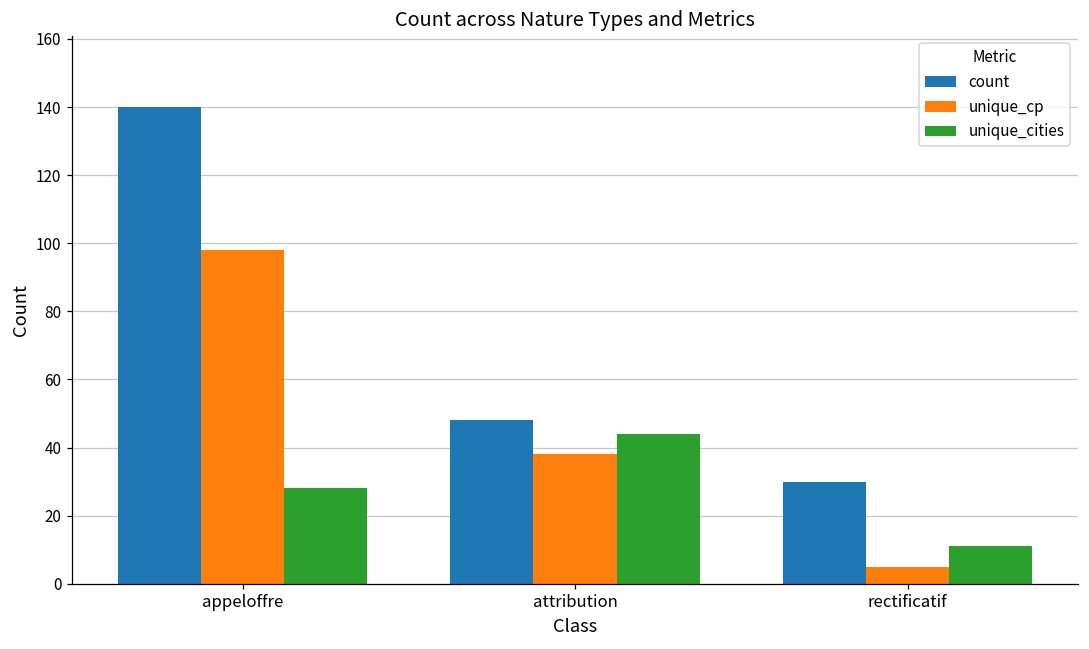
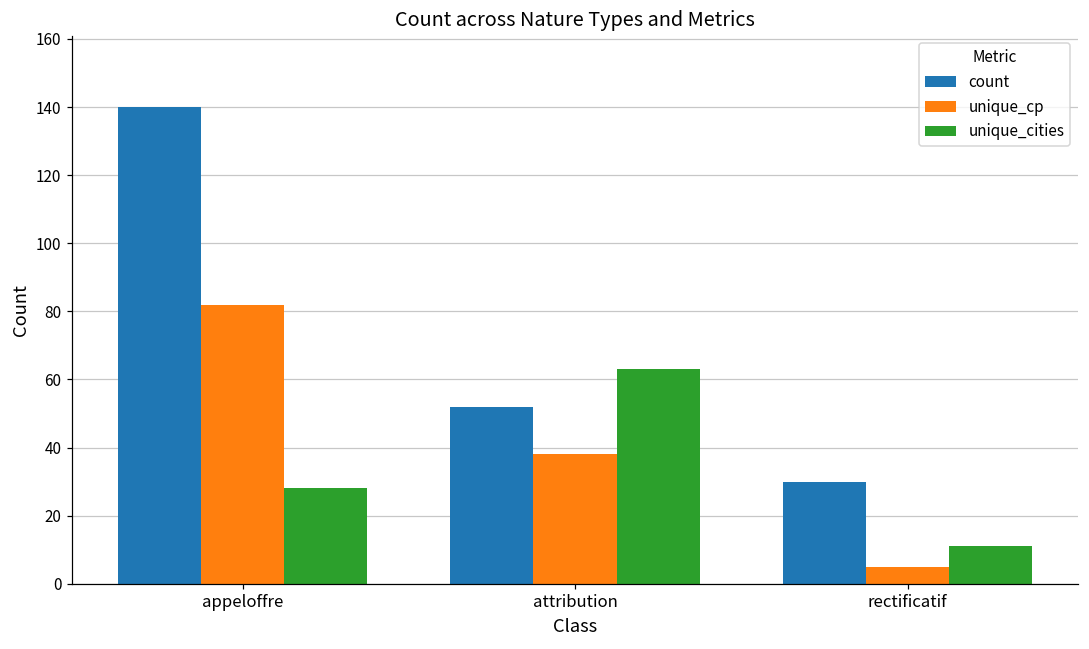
  {
    "count": {
      "appeloffre": 140,
-     "attribution": 48,
+     "attribution": 52,
      "rectificatif": 30
    },
    "unique_cp": {
-     "appeloffre": 98,
+     "appeloffre": 82,
      "attribution": 38,
      "rectificatif": 5
    },
    "unique_cities": {
      "appeloffre": 28,
-     "attribution": 44,
+     "attribution": 63,
      "rectificatif": 11
    }
  }
